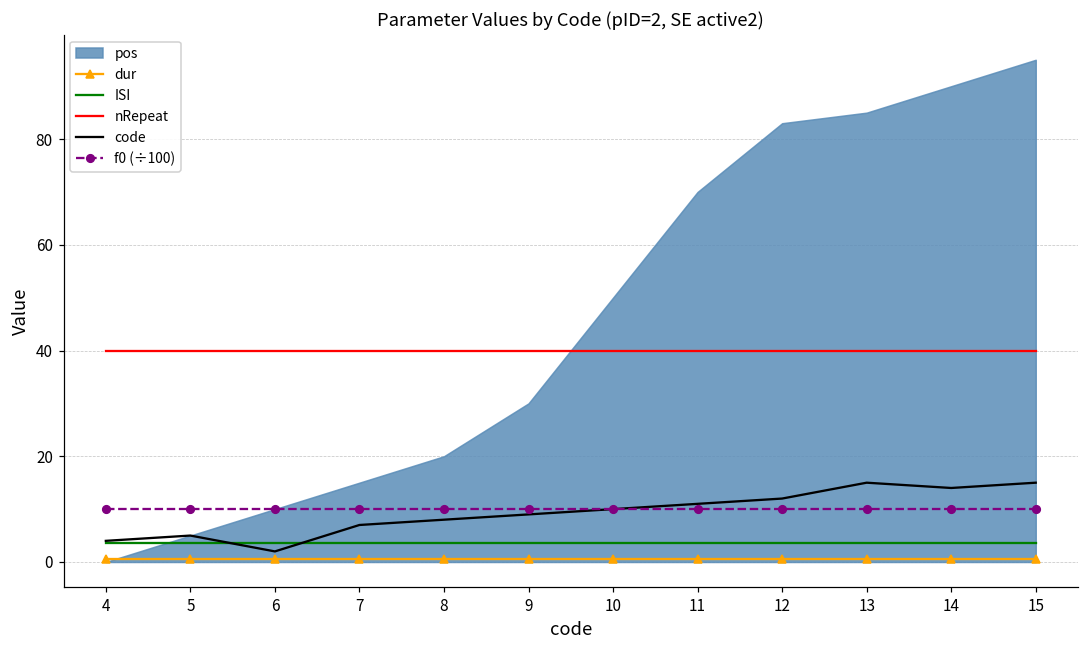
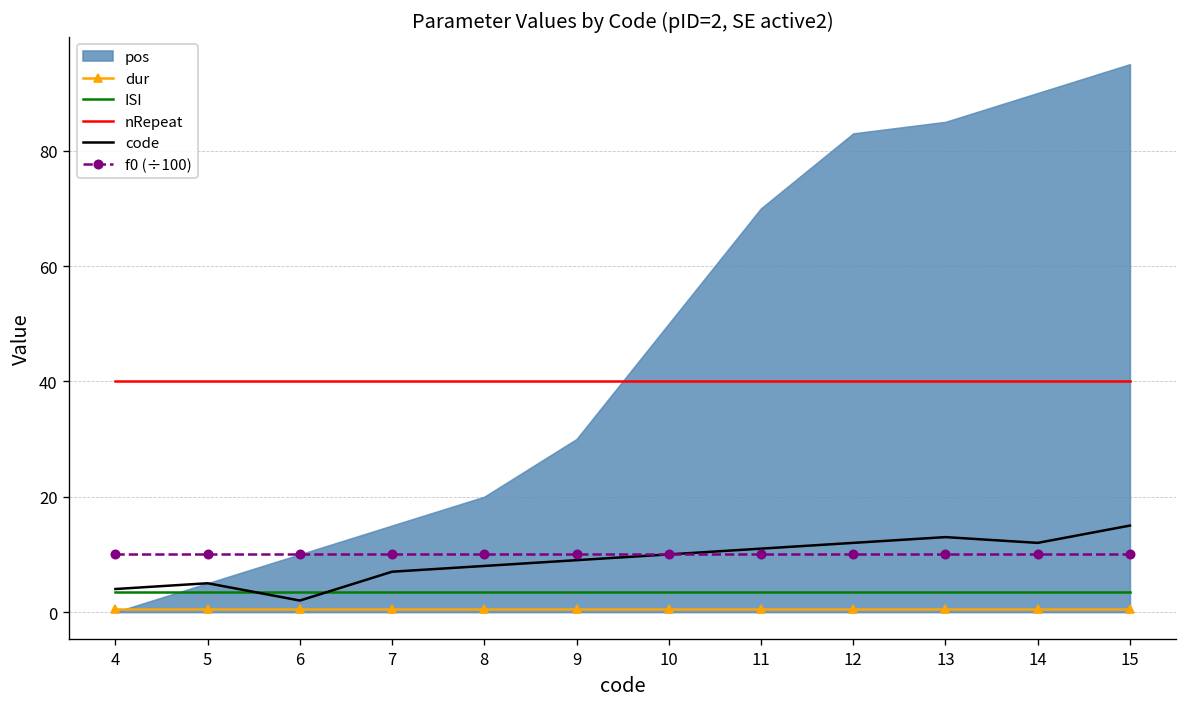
  {
    "dur": {
      "5": 1,
      "6": 1,
      "7": 1,
      "8": 1,
      "9": 1,
      "10": 1,
      "11": 1,
      "12": 1,
      "13": 1,
      "14": 1,
      "15": 1
    },
    "pos": {
      "7": 15,
      "8": 20,
      "9": 30,
      "10": 50,
      "11": 70,
      "12": 83,
      "13": 85,
      "14": 90,
      "15": 95
    },
    "ISI": {
      "5": 4,
      "6": 4,
      "7": 4,
      "8": 4,
      "9": 4,
      "10": 4,
      "11": 4,
      "12": 4,
      "13": 4,
      "14": 4,
      "15": 4
    },
    "nRepeat": {
      "4": 40,
      "5": 40,
      "6": 40,
      "7": 40,
      "8": 40,
      "9": 40,
      "10": 40,
      "11": 40,
      "12": 40,
      "13": 40,
      "14": 40,
      "15": 40
    },
    "code": {
      "6": 2,
      "7": 7,
      "8": 8,
      "9": 9,
      "11": 11,
      "12": 12,
-     "13": 15,
-     "14": 14,
+     "13": 13,
+     "14": 12,
      "15": 15
    },
    "f0 (÷100)": {
      "4": 10,
      "5": 10,
      "7": 10,
      "8": 10,
      "9": 10,
      "11": 10,
      "12": 10,
      "13": 10,
      "14": 10,
      "15": 10
    }
  }
